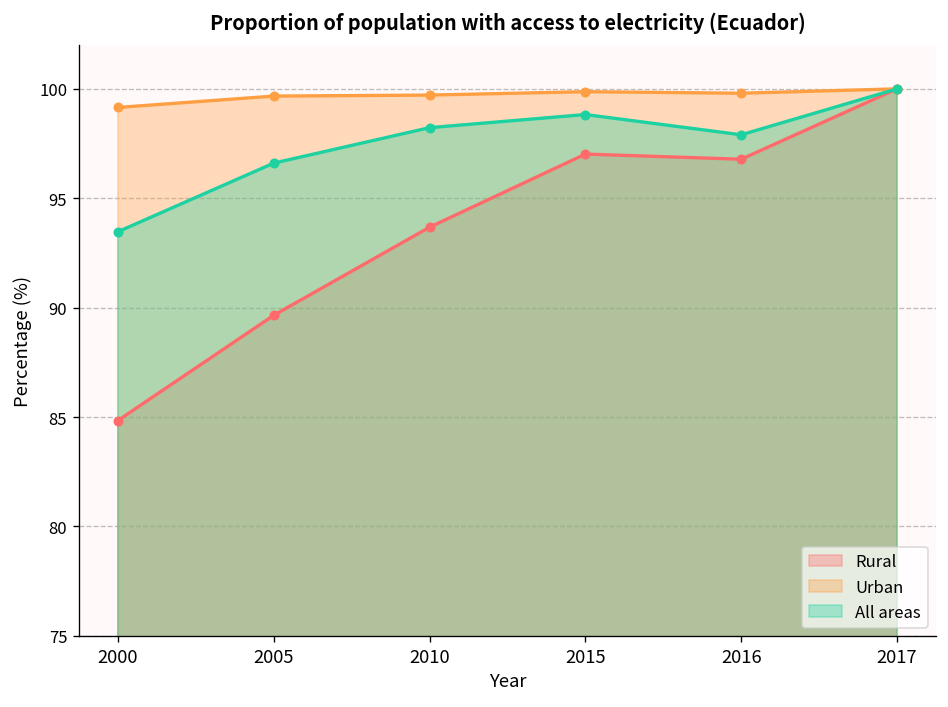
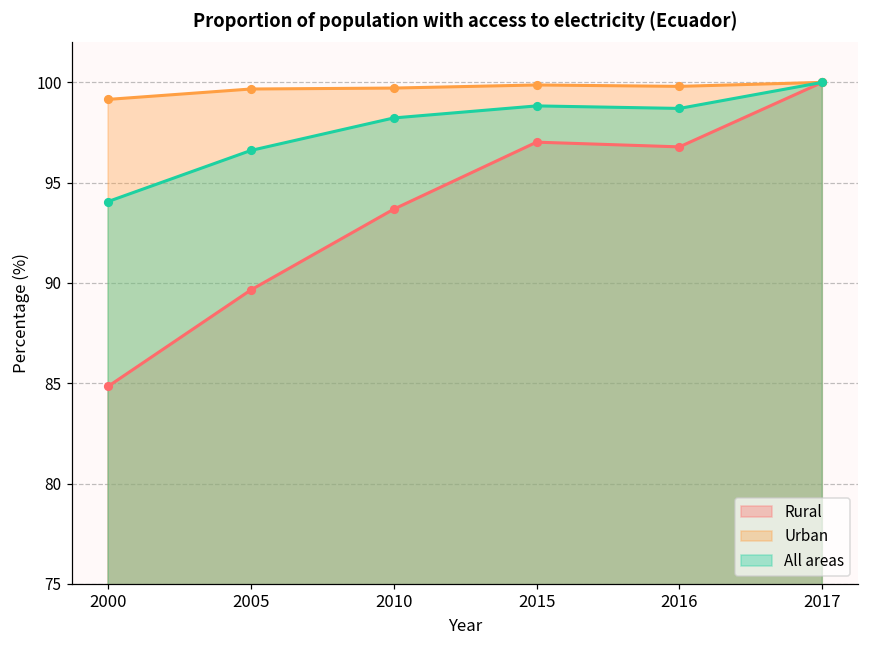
  {
    "All areas": {
-     "2000": 93.5,
+     "2000": 94.1,
      "2005": 96.6,
      "2010": 98.2,
      "2015": 98.8,
-     "2016": 97.9
+     "2016": 98.7
    }
  }
